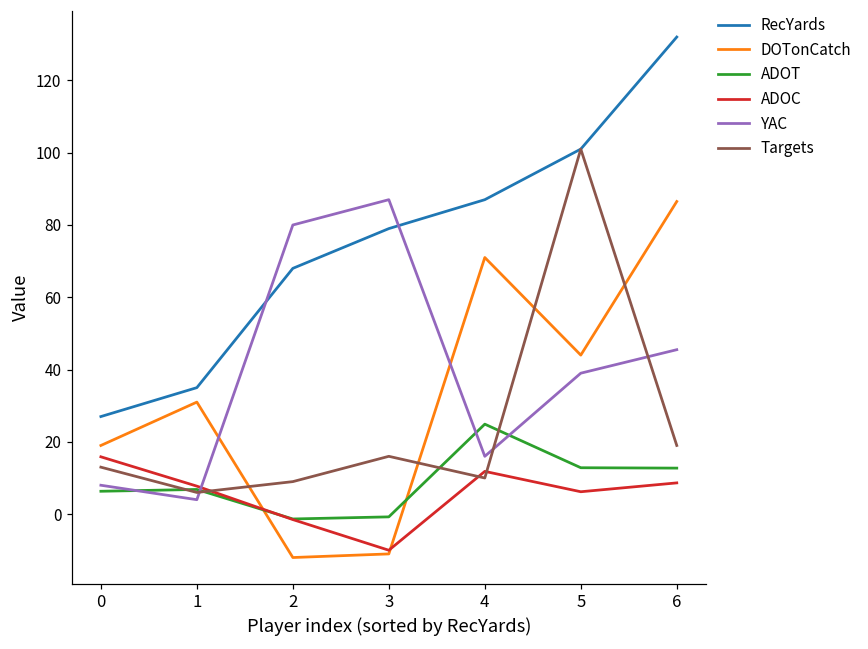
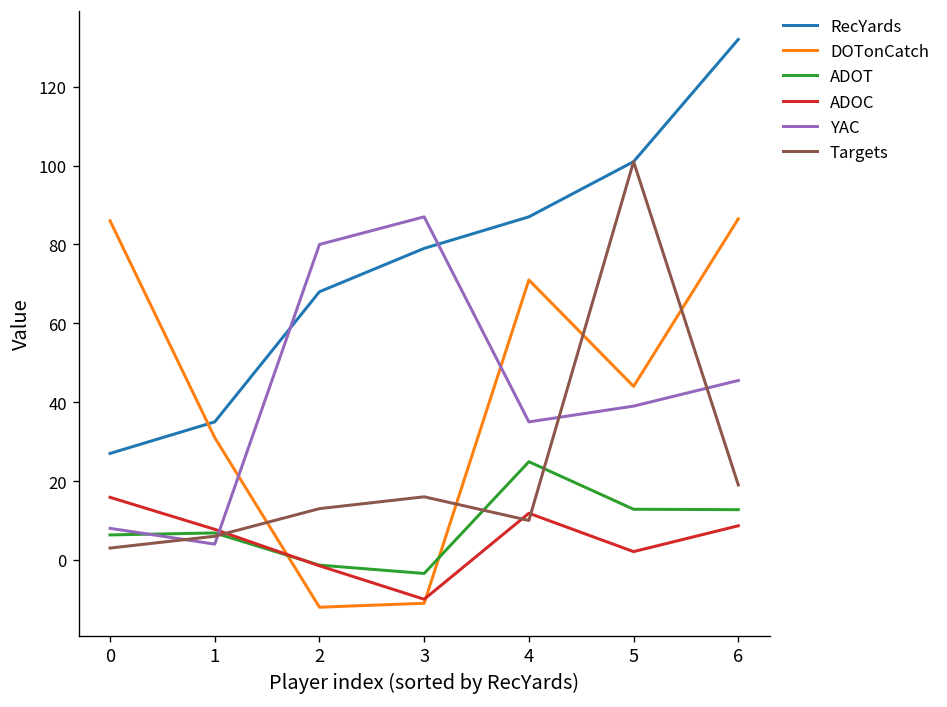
  {
    "RecYards": {
      "0": 27,
      "1": 35,
      "2": 68,
      "3": 79,
      "4": 87,
      "6": 132
    },
    "DOTonCatch": {
-     "0": 19,
+     "0": 86,
      "1": 31,
      "2": -12,
      "3": -11,
      "4": 71,
      "5": 44,
      "6": 87
    },
    "ADOT": {
      "0": 6,
      "1": 7,
-     "3": -1,
+     "3": -3,
      "4": 25,
      "5": 13,
      "6": 13
    },
    "ADOC": {
      "0": 16,
      "1": 8,
      "3": -10,
      "4": 12,
-     "5": 6,
+     "5": 2,
      "6": 9
    },
    "YAC": {
      "0": 8,
      "1": 4,
      "2": 80,
      "3": 87,
-     "4": 16,
+     "4": 35,
      "5": 39,
      "6": 46
    },
    "Targets": {
-     "0": 13,
+     "0": 3,
      "1": 6,
-     "2": 9,
+     "2": 13,
      "3": 16,
      "4": 10,
      "6": 19
    }
  }
